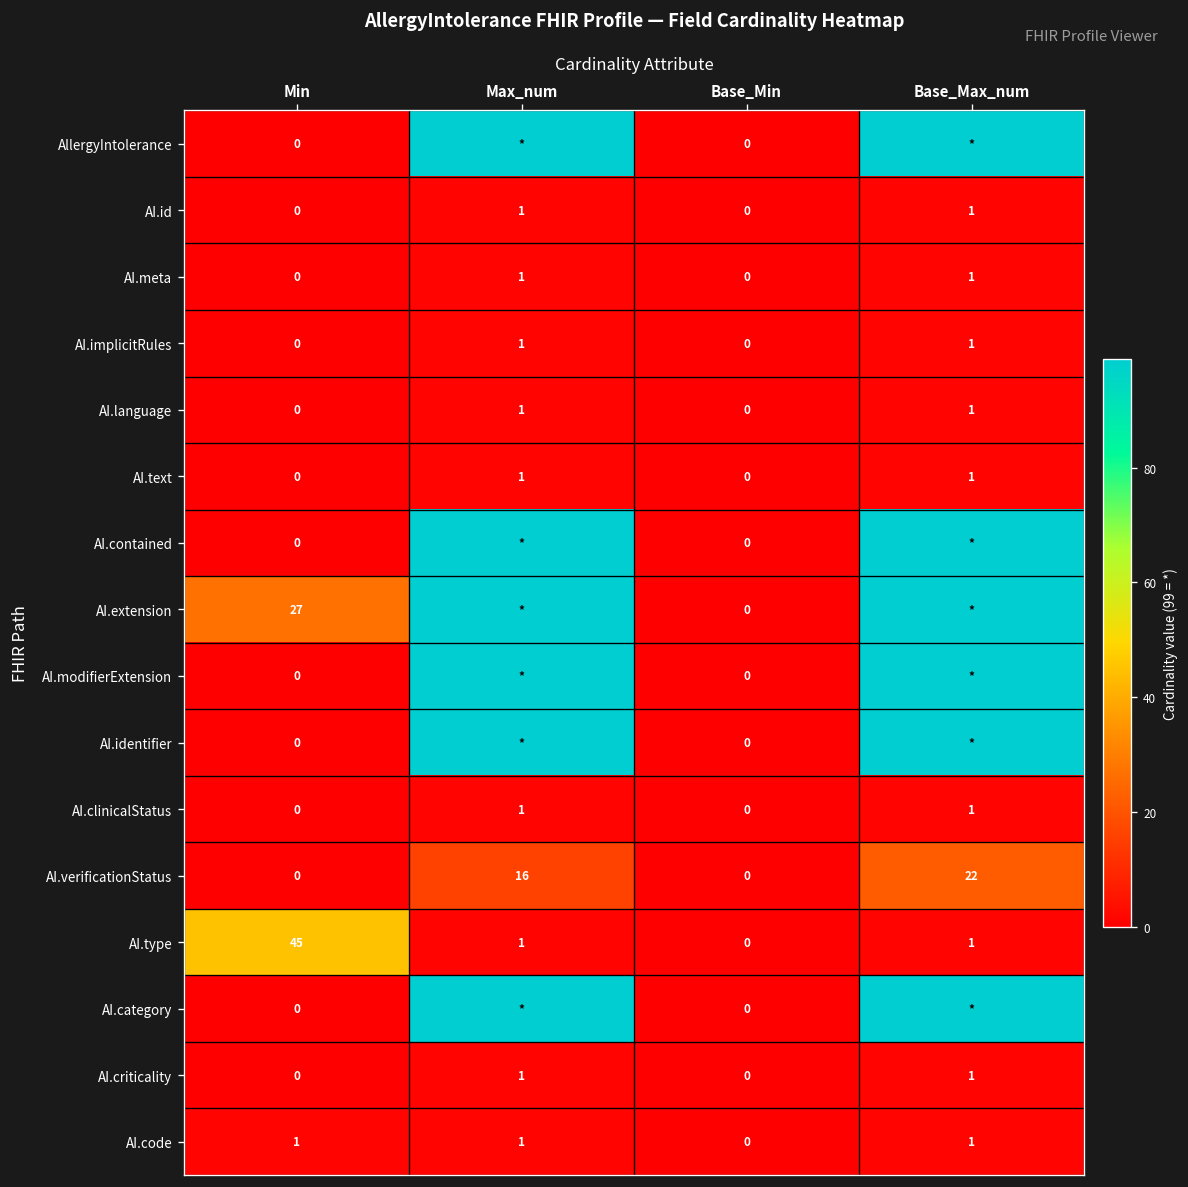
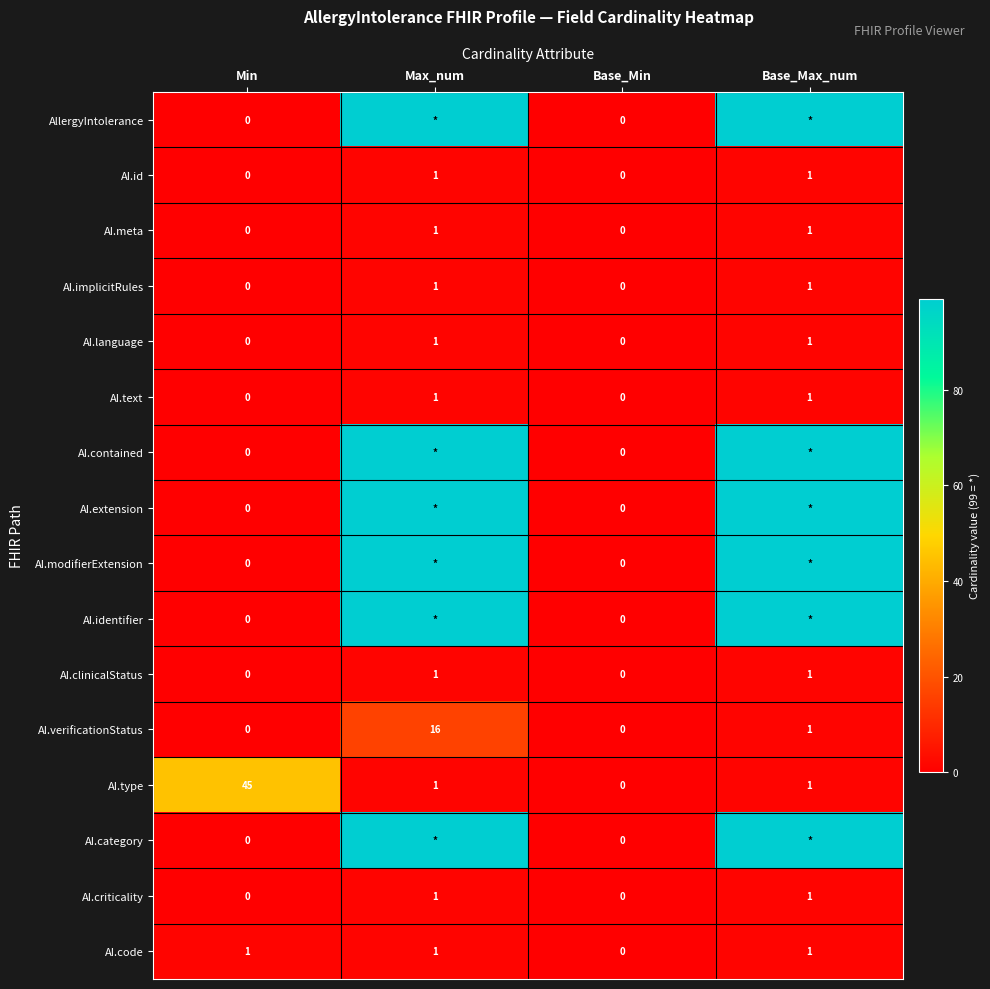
  {
    "AllergyIntolerance": {
      "Min": 0,
      "Base_Min": 0
    },
    "AI.id": {
      "Min": 0,
      "Max_num": 1,
      "Base_Min": 0,
      "Base_Max_num": 1
    },
    "AI.meta": {
      "Min": 0,
      "Max_num": 1,
      "Base_Min": 0,
      "Base_Max_num": 1
    },
    "AI.implicitRules": {
      "Min": 0,
      "Max_num": 1,
      "Base_Min": 0,
      "Base_Max_num": 1
    },
    "AI.language": {
      "Min": 0,
      "Max_num": 1,
      "Base_Min": 0,
      "Base_Max_num": 1
    },
    "AI.text": {
      "Min": 0,
      "Max_num": 1,
      "Base_Min": 0,
      "Base_Max_num": 1
    },
    "AI.contained": {
      "Min": 0,
      "Base_Min": 0
    },
    "AI.extension": {
-     "Min": 27,
+     "Min": 0,
      "Base_Min": 0
    },
    "AI.modifierExtension": {
      "Min": 0,
      "Base_Min": 0
    },
    "AI.identifier": {
      "Min": 0,
      "Base_Min": 0
    },
    "AI.clinicalStatus": {
      "Min": 0,
      "Max_num": 1,
      "Base_Min": 0,
      "Base_Max_num": 1
    },
    "AI.verificationStatus": {
      "Min": 0,
      "Max_num": 16,
      "Base_Min": 0,
-     "Base_Max_num": 22
+     "Base_Max_num": 1
    },
    "AI.type": {
      "Min": 45,
      "Max_num": 1,
      "Base_Min": 0,
      "Base_Max_num": 1
    },
    "AI.category": {
      "Min": 0,
      "Base_Min": 0
    },
    "AI.criticality": {
      "Min": 0,
      "Max_num": 1,
      "Base_Min": 0,
      "Base_Max_num": 1
    },
    "AI.code": {
      "Min": 1,
      "Max_num": 1,
      "Base_Min": 0,
      "Base_Max_num": 1
    }
  }
